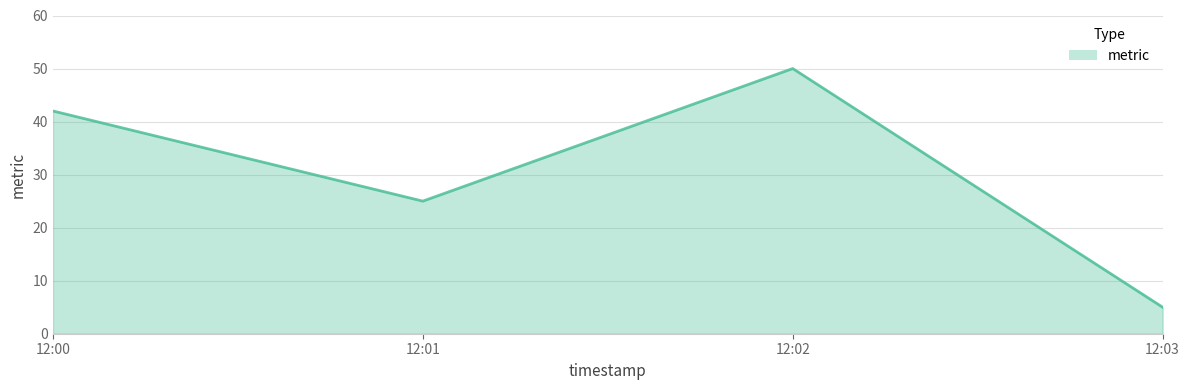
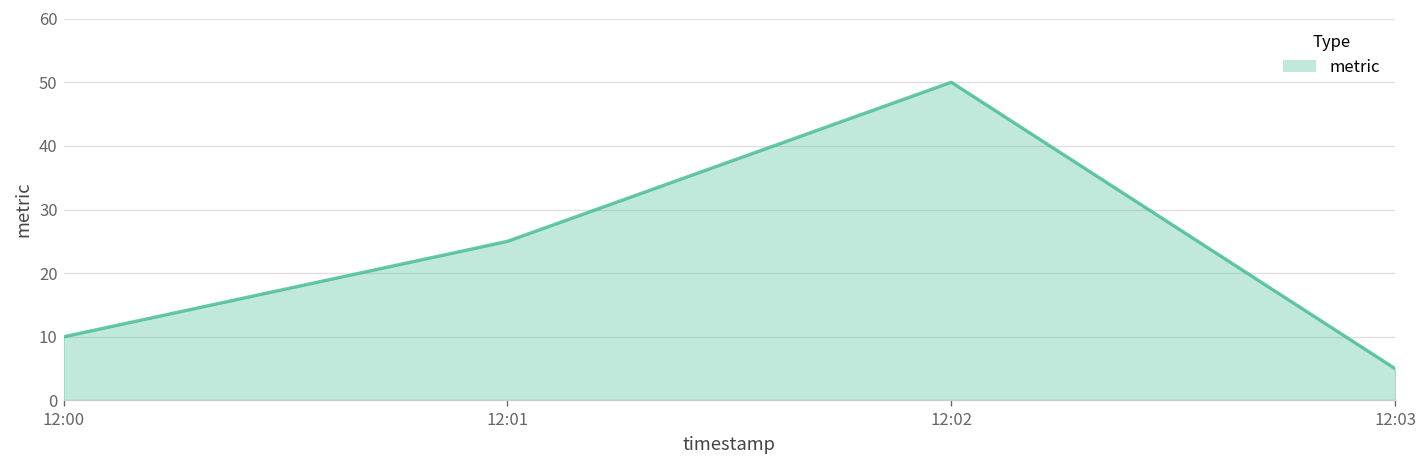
  {
-   "12:00": 42,
+   "12:00": 10,
    "12:01": 25,
    "12:02": 50,
    "12:03": 5
  }
